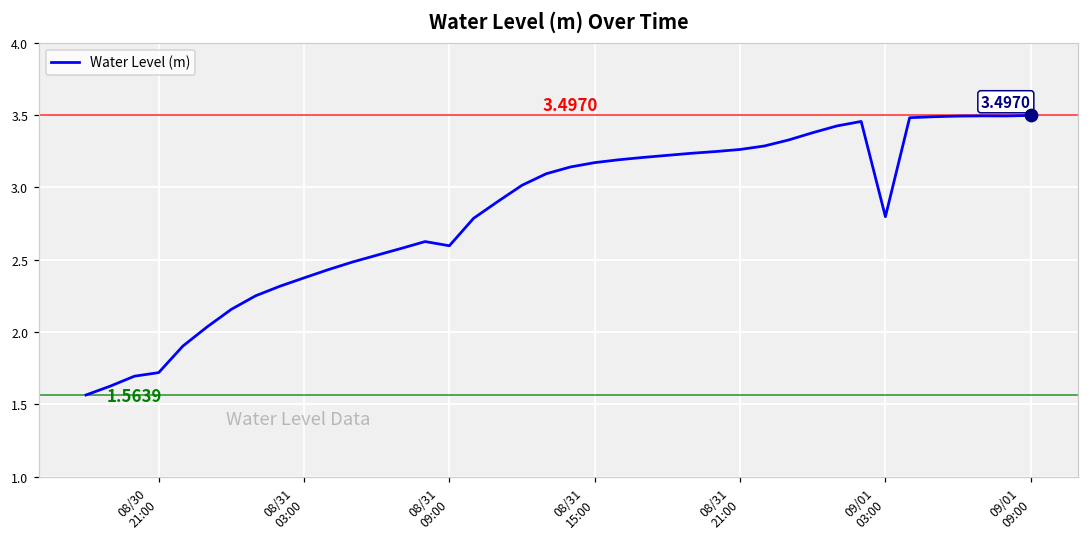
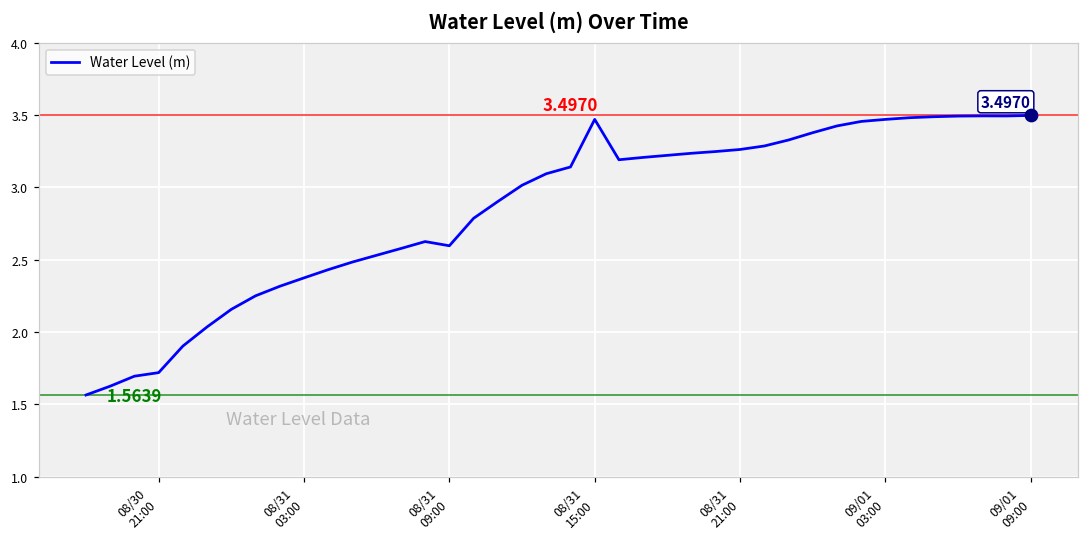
  {
    "Water Level (m)": {
      "08/30 21:00": 1.72,
      "08/31 03:00": 2.37,
      "08/31 09:00": 2.60,
-     "08/31 15:00": 3.17,
+     "08/31 15:00": 3.47,
      "08/31 21:00": 3.26,
-     "09/01 03:00": 2.80
+     "09/01 03:00": 3.47
    }
  }
